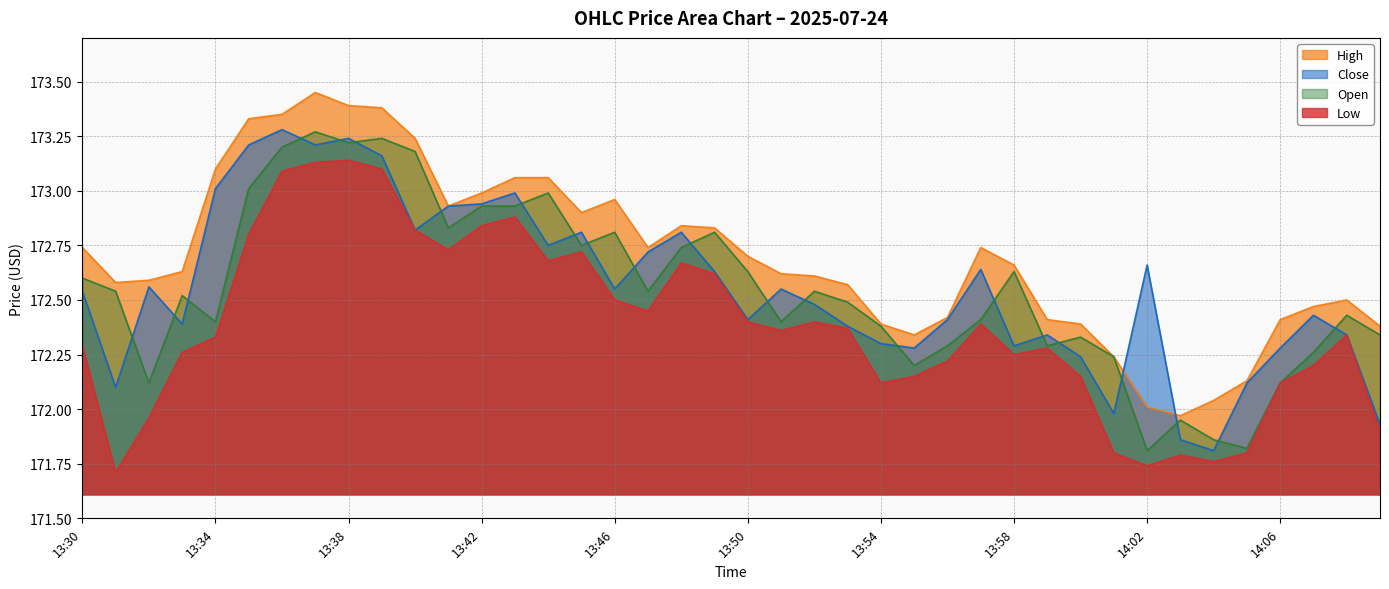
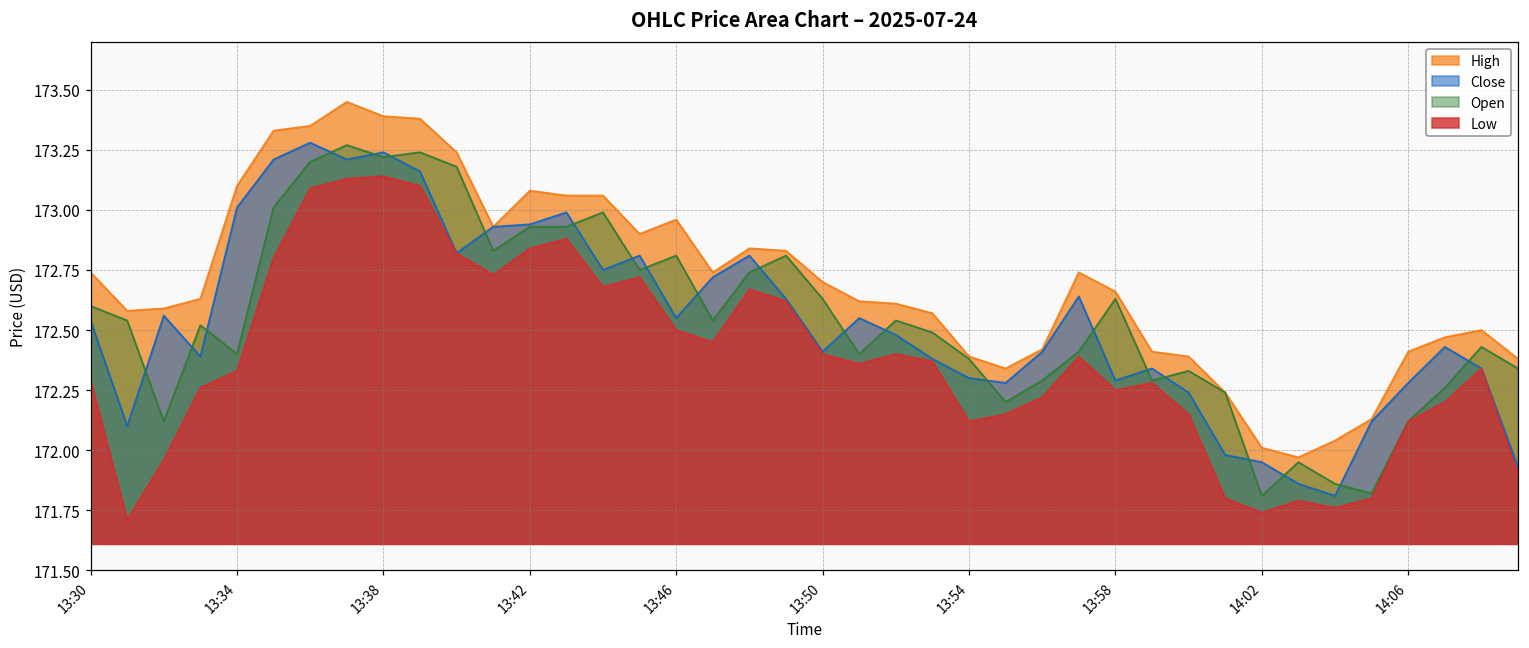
  {
    "High": {
      "13:30": 172.74,
      "13:34": 173.10,
      "13:38": 173.39,
-     "13:42": 172.99,
+     "13:42": 173.08,
      "13:46": 172.96,
      "13:50": 172.70,
      "13:58": 172.66,
      "14:02": 172.01,
      "14:06": 172.41
    },
    "Close": {
      "13:30": 172.54,
      "13:34": 173.01,
      "13:38": 173.24,
      "13:46": 172.55,
      "13:54": 172.30,
      "13:58": 172.29,
-     "14:02": 172.66,
+     "14:02": 171.95,
      "14:06": 172.28
    },
    "Open": {
      "13:30": 172.60,
      "13:34": 172.40,
      "13:38": 173.22,
      "13:46": 172.81,
      "13:50": 172.63,
      "13:58": 172.63,
      "14:02": 171.81
    },
    "Low": {
      "13:30": 172.29,
      "13:34": 172.33,
      "13:38": 173.14,
      "13:42": 172.84,
      "13:46": 172.50,
      "13:54": 172.12,
      "13:58": 172.25,
      "14:02": 171.74
    }
  }
